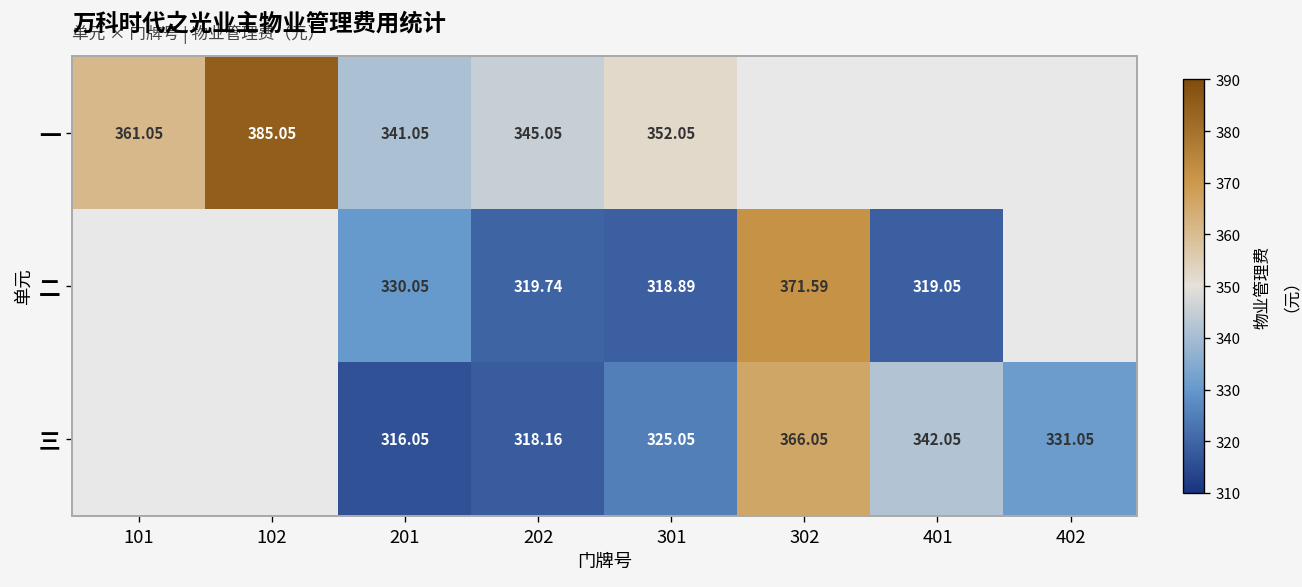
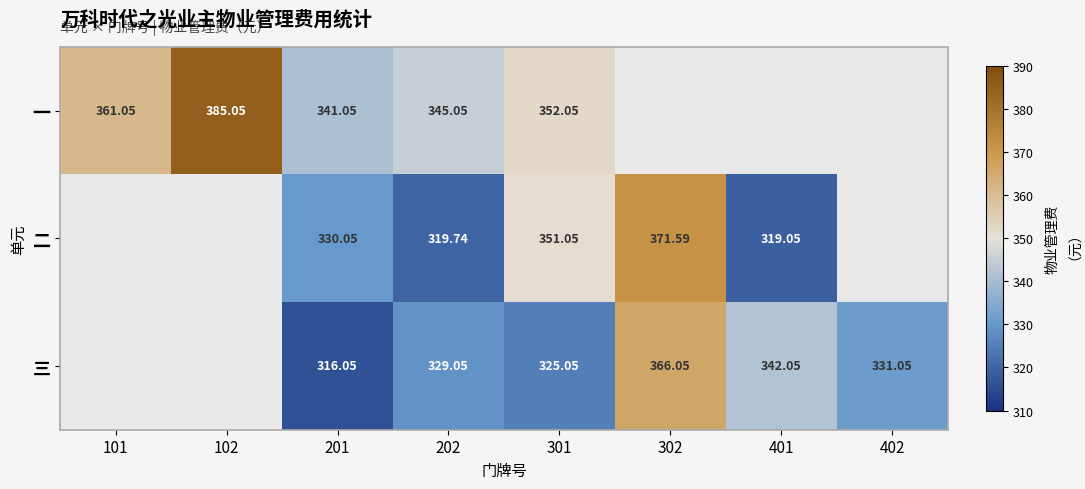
  {
    "一": {
      "101": 361.05,
      "102": 385.05,
      "201": 341.05,
      "202": 345.05,
      "301": 352.05
    },
    "二": {
      "201": 330.05,
      "202": 319.74,
-     "301": 318.89,
+     "301": 351.05,
      "302": 371.59,
      "401": 319.05
    },
    "三": {
      "201": 316.05,
-     "202": 318.16,
+     "202": 329.05,
      "301": 325.05,
      "302": 366.05,
      "401": 342.05,
      "402": 331.05
    }
  }
